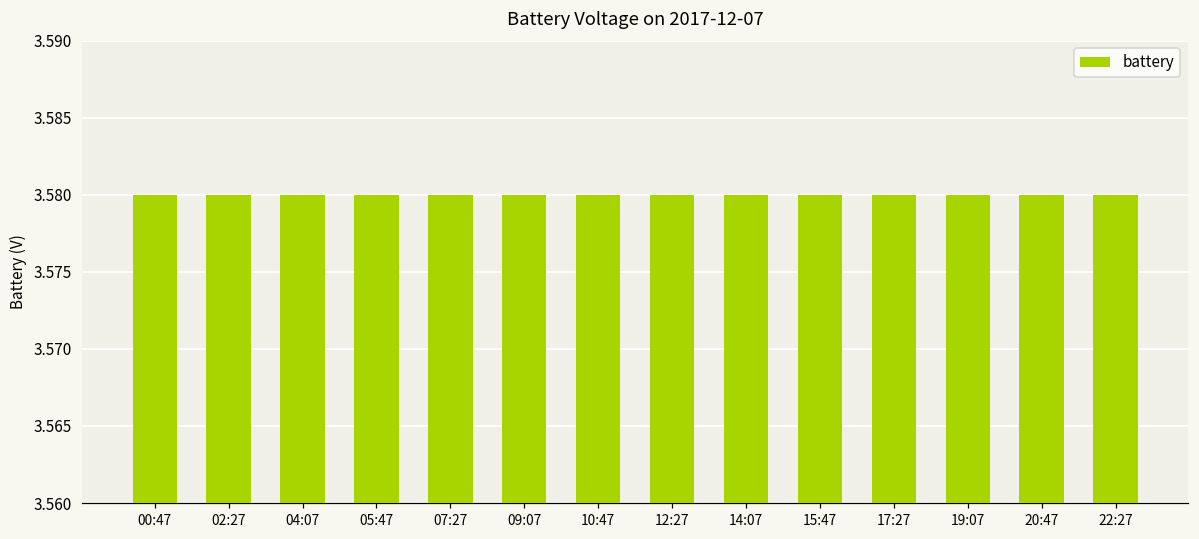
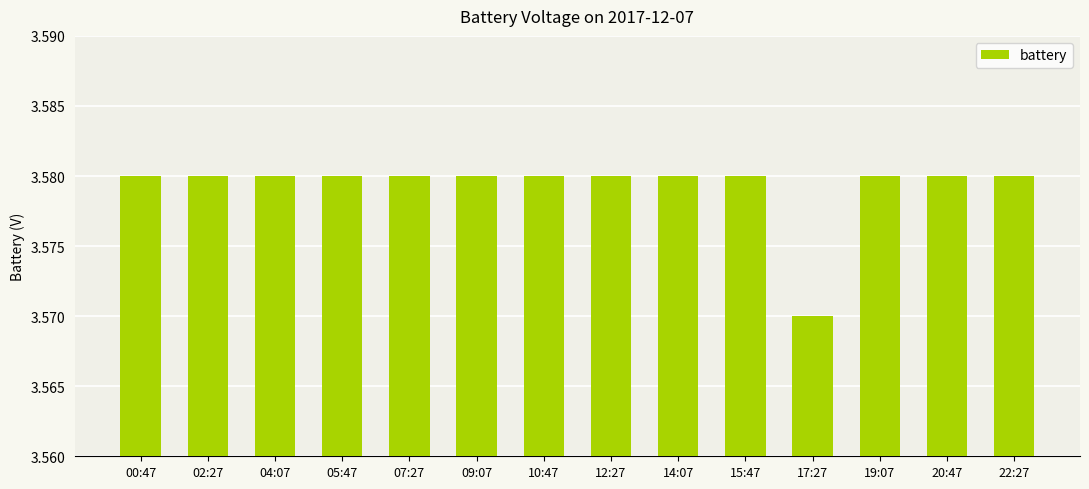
  {
    "00:47": 3.58,
    "02:27": 3.58,
    "04:07": 3.58,
    "05:47": 3.58,
    "07:27": 3.58,
    "09:07": 3.58,
    "10:47": 3.58,
    "12:27": 3.58,
    "14:07": 3.58,
    "15:47": 3.58,
-   "17:27": 3.58,
+   "17:27": 3.57,
    "19:07": 3.58,
    "20:47": 3.58,
    "22:27": 3.58
  }
